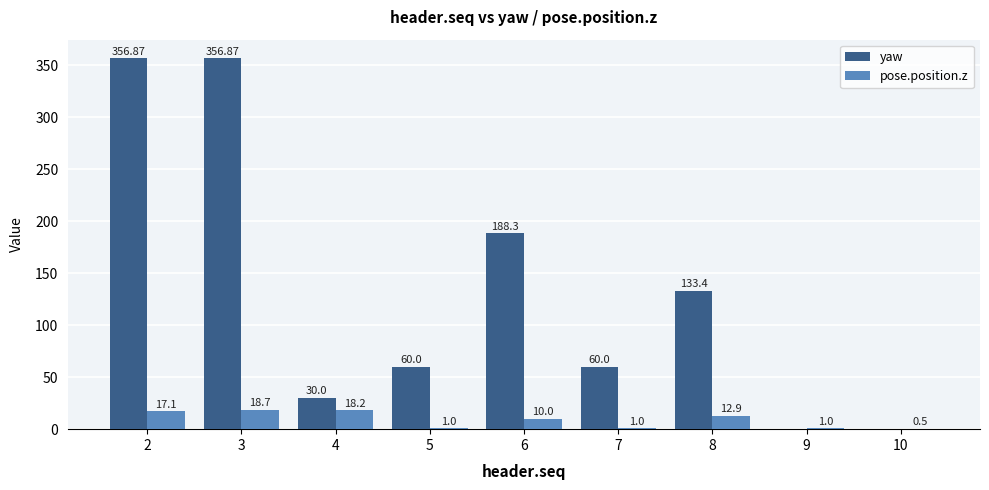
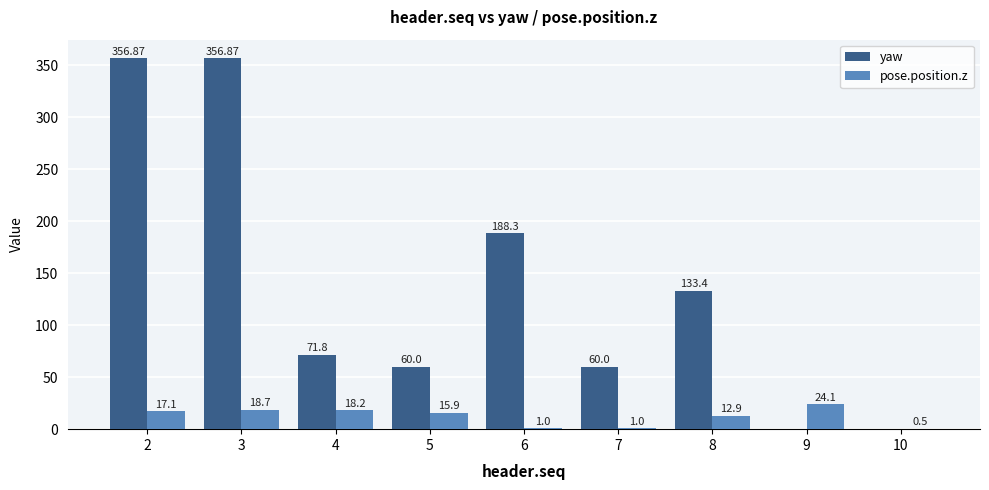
  {
    "yaw": {
      "2": 356.87,
      "3": 356.87,
-     "4": 30.0,
+     "4": 71.8,
      "5": 60.0,
      "6": 188.3,
      "7": 60.0,
      "8": 133.4
    },
    "pose.position.z": {
      "2": 17.1,
      "3": 18.7,
      "4": 18.2,
-     "5": 1.0,
-     "6": 10.0,
+     "5": 15.9,
+     "6": 1.0,
      "7": 1.0,
      "8": 12.9,
-     "9": 1.0,
+     "9": 24.1,
      "10": 0.5
    }
  }
